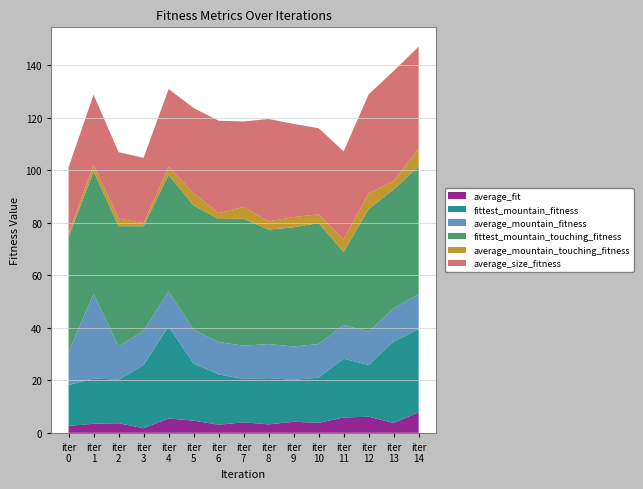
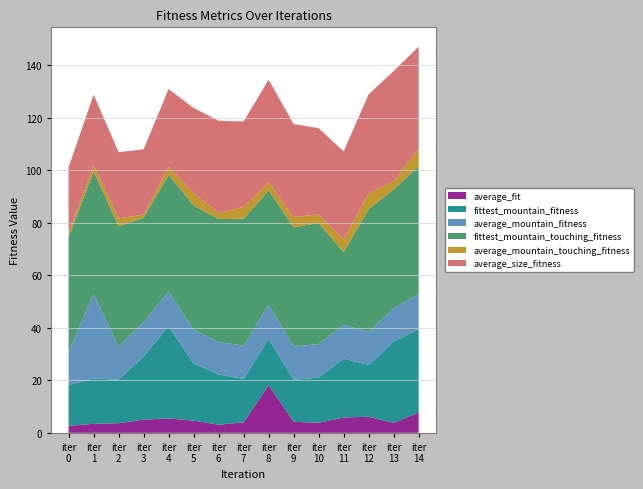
  {
    "average_fit": {
      "iter 0": 3,
      "iter 1": 3,
      "iter 2": 4,
-     "iter 3": 2,
+     "iter 3": 5,
      "iter 4": 5,
      "iter 5": 5,
      "iter 6": 3,
      "iter 7": 4,
-     "iter 8": 3,
+     "iter 8": 18,
      "iter 9": 4,
      "iter 10": 4,
      "iter 11": 6,
      "iter 12": 6,
      "iter 13": 4,
      "iter 14": 8
    },
    "fittest_mountain_fitness": {
      "iter 0": 16,
      "iter 1": 17,
      "iter 2": 17,
      "iter 3": 24,
      "iter 4": 35,
      "iter 5": 22,
      "iter 6": 19,
      "iter 7": 17,
      "iter 8": 18,
      "iter 9": 16,
      "iter 10": 17,
      "iter 11": 22,
      "iter 12": 20,
      "iter 13": 31,
      "iter 14": 32
    },
    "average_mountain_fitness": {
      "iter 0": 13,
      "iter 1": 32,
      "iter 2": 13,
      "iter 3": 13,
      "iter 4": 13,
      "iter 5": 13,
      "iter 6": 12,
      "iter 7": 13,
      "iter 8": 13,
      "iter 9": 13,
      "iter 10": 13,
      "iter 11": 13,
      "iter 12": 13,
      "iter 13": 13,
      "iter 14": 13
    },
    "fittest_mountain_touching_fitness": {
      "iter 0": 44,
      "iter 1": 47,
      "iter 2": 46,
      "iter 3": 40,
      "iter 4": 44,
      "iter 5": 47,
      "iter 6": 47,
      "iter 7": 48,
      "iter 8": 44,
      "iter 9": 45,
      "iter 10": 46,
      "iter 11": 28,
      "iter 12": 47,
      "iter 13": 45,
      "iter 14": 49
    },
    "average_mountain_touching_fitness": {
      "iter 0": 1,
      "iter 1": 3,
      "iter 2": 3,
      "iter 3": 1,
      "iter 4": 3,
      "iter 5": 5,
      "iter 6": 2,
      "iter 7": 5,
      "iter 8": 3,
      "iter 9": 4,
      "iter 10": 3,
      "iter 11": 5,
      "iter 12": 6,
      "iter 13": 3,
      "iter 14": 7
    },
    "average_size_fitness": {
      "iter 0": 25,
      "iter 1": 27,
      "iter 2": 25,
      "iter 3": 25,
      "iter 4": 30,
      "iter 5": 32,
      "iter 6": 35,
      "iter 7": 32,
      "iter 8": 39,
      "iter 9": 35,
      "iter 10": 33,
      "iter 11": 33,
      "iter 12": 38,
      "iter 13": 42,
      "iter 14": 39
    }
  }
